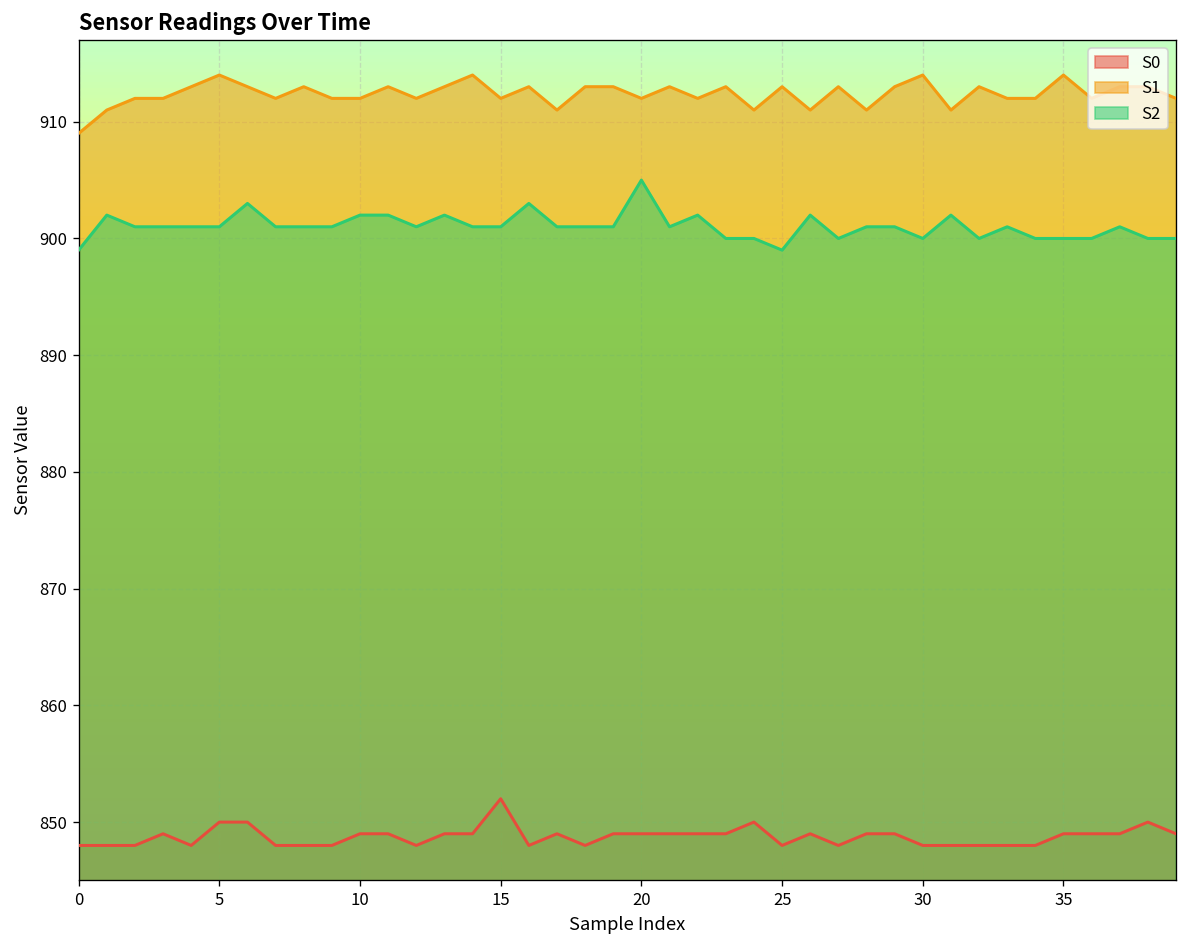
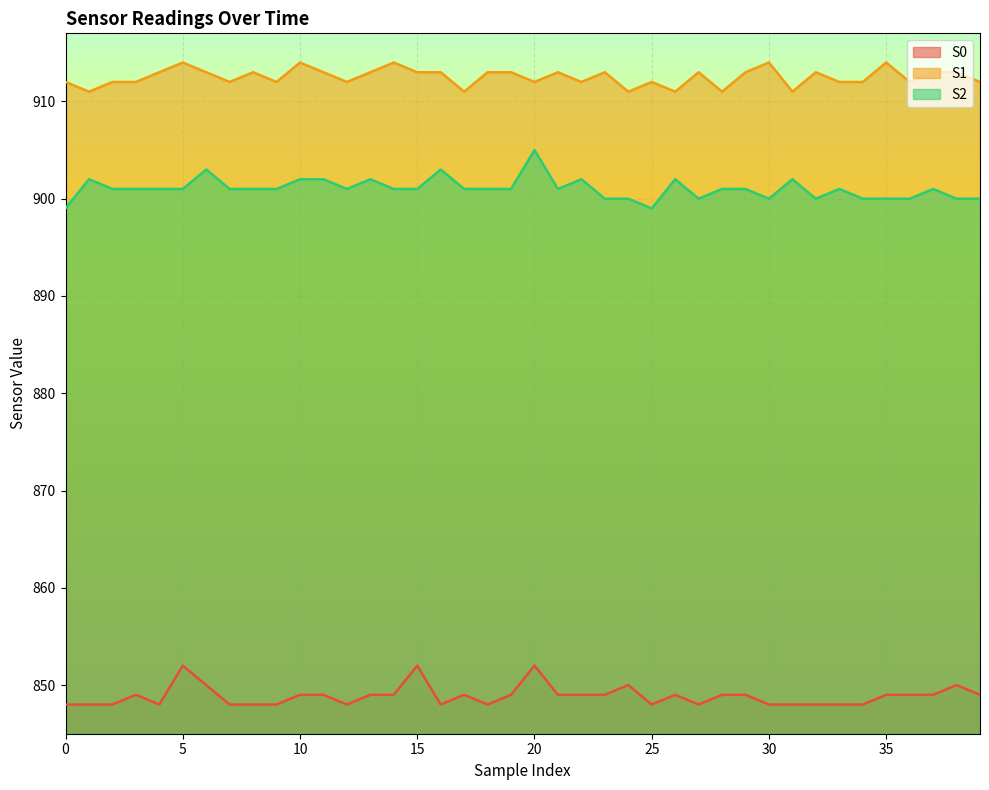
  {
    "S0": {
      "0": 848,
-     "5": 850,
+     "5": 852,
      "10": 849,
      "15": 852,
-     "20": 849,
+     "20": 852,
      "25": 848,
      "30": 848,
      "35": 849
    },
    "S1": {
-     "0": 909,
+     "0": 912,
      "5": 914,
-     "10": 912,
-     "15": 912,
+     "10": 914,
+     "15": 913,
      "20": 912,
-     "25": 913,
+     "25": 912,
      "30": 914,
      "35": 914
    },
    "S2": {
      "0": 899,
      "5": 901,
      "10": 902,
      "15": 901,
      "20": 905,
      "25": 899,
      "30": 900,
      "35": 900
    }
  }
